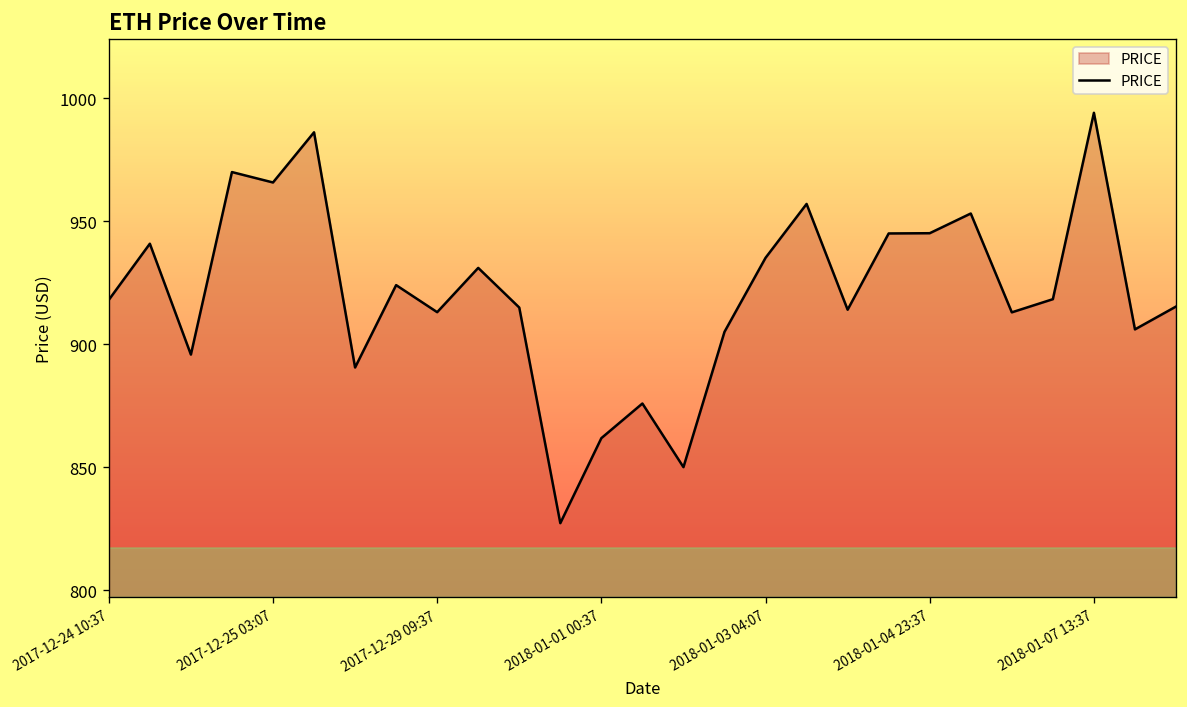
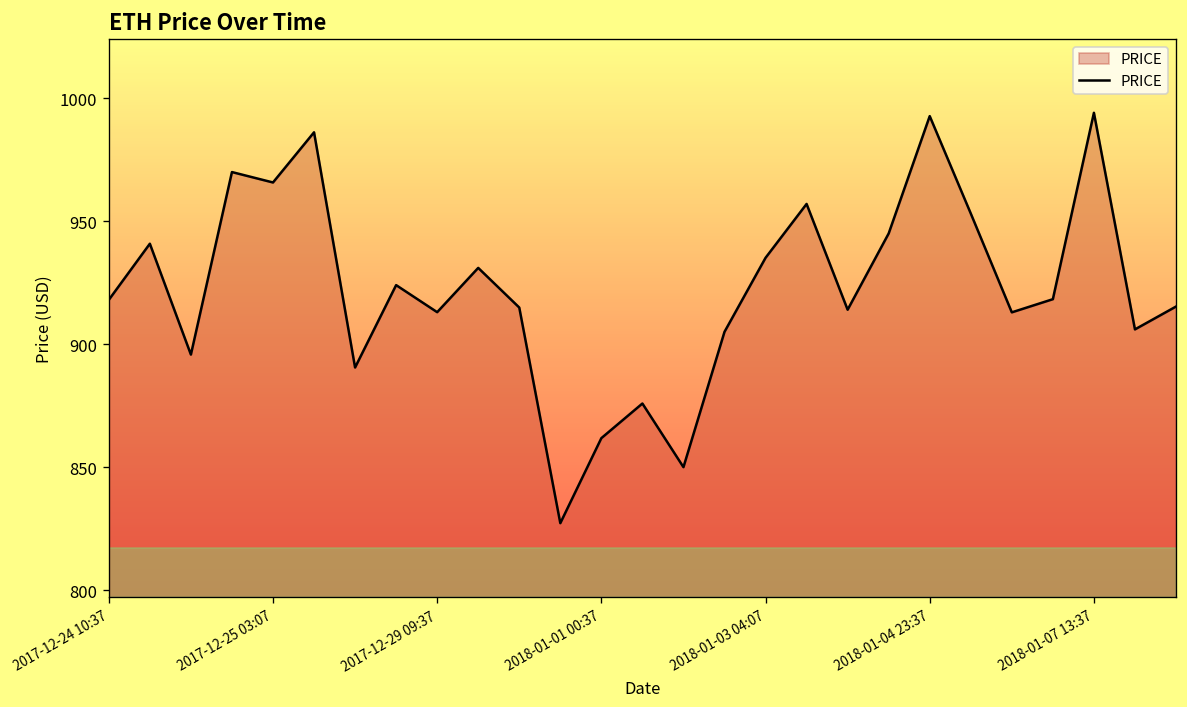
  {
    "2017-12-24 10:37": 918,
    "2017-12-25 03:07": 966,
    "2017-12-29 09:37": 913,
    "2018-01-01 00:37": 862,
    "2018-01-03 04:07": 935,
-   "2018-01-04 23:37": 945,
+   "2018-01-04 23:37": 993,
    "2018-01-07 13:37": 994
  }
